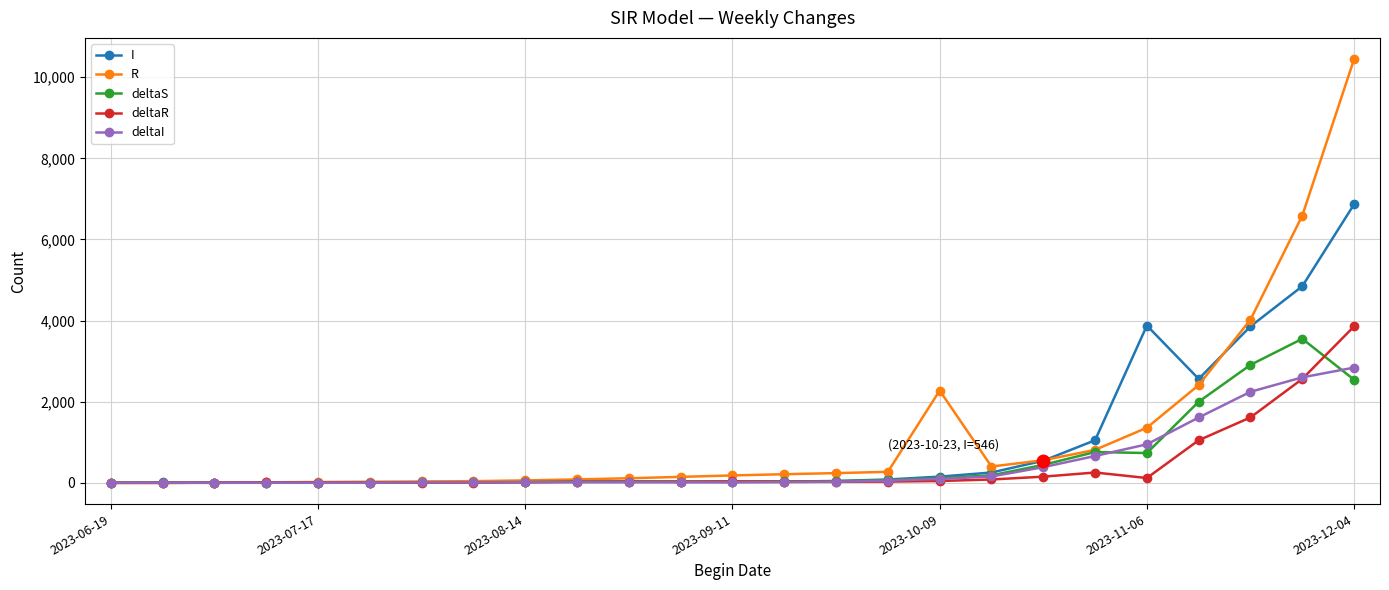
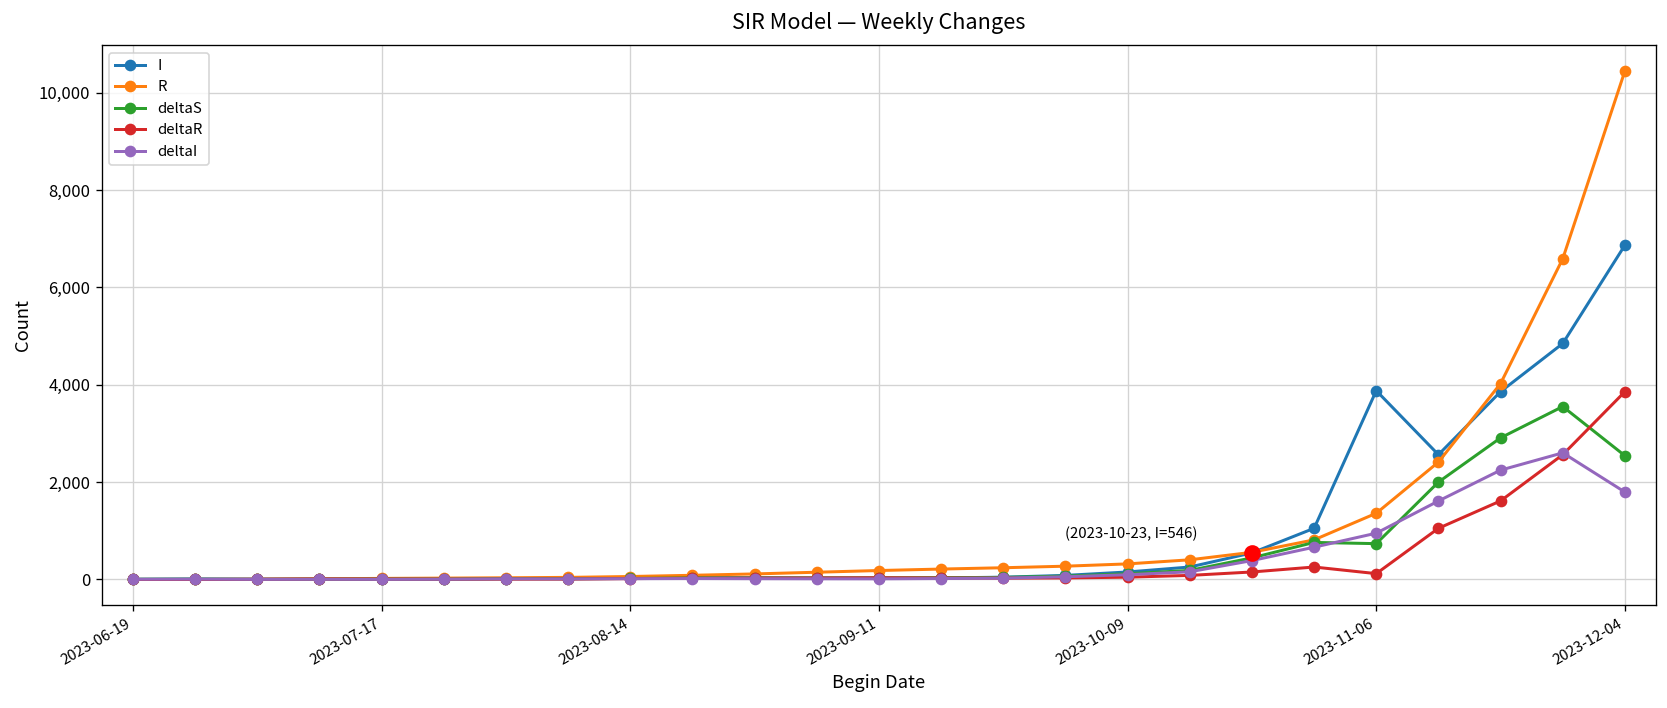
  {
    "I": {
      "2023-11-06": "3,900",
      "2023-12-04": "6,900"
    },
    "R": {
      "2023-09-11": "200",
-     "2023-10-09": "2,300",
+     "2023-10-09": "300",
      "2023-11-06": "1,400",
      "2023-12-04": "10,400"
    },
    "deltaS": {
      "2023-11-06": "700",
      "2023-12-04": "2,500"
    },
    "deltaR": {
      "2023-11-06": "100",
      "2023-12-04": "3,900"
    },
    "deltaI": {
      "2023-11-06": "1,000",
-     "2023-12-04": "2,800"
+     "2023-12-04": "1,800"
    }
  }
